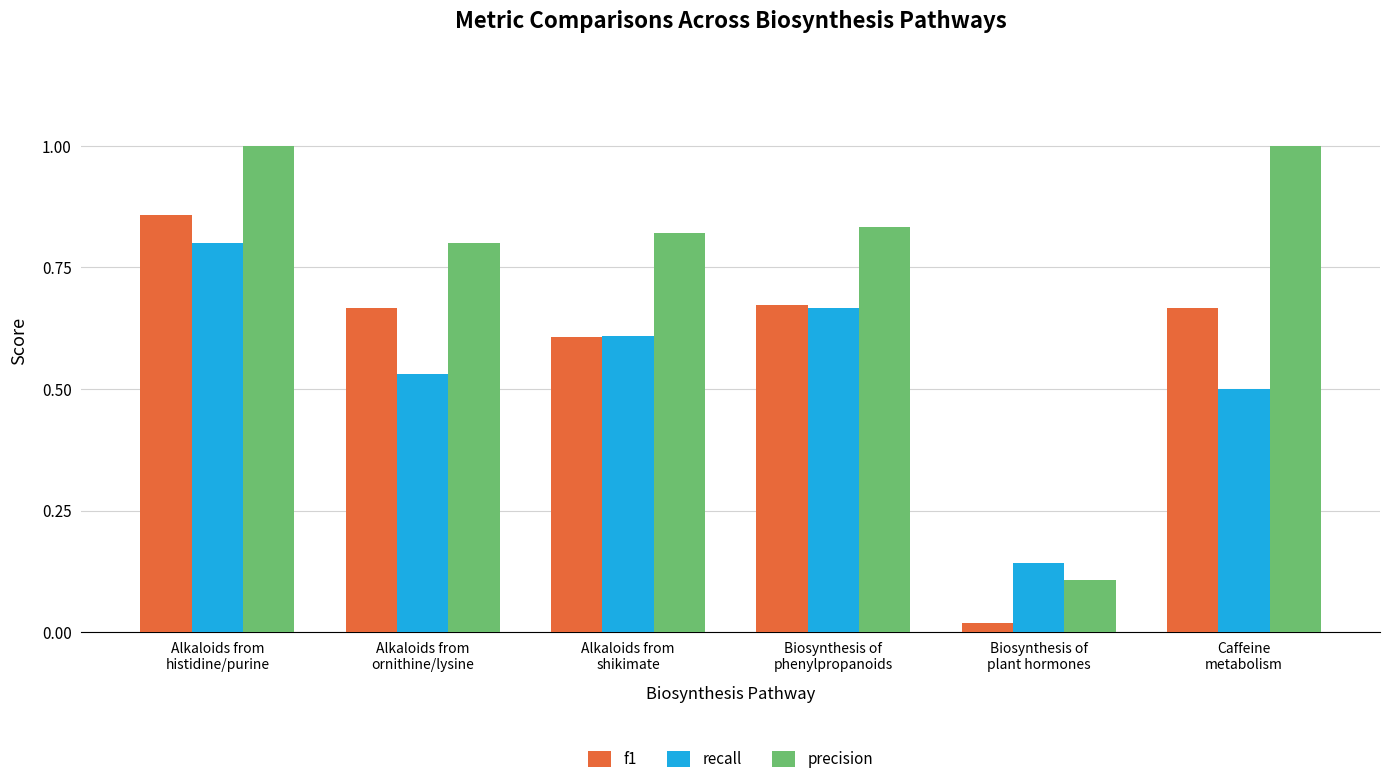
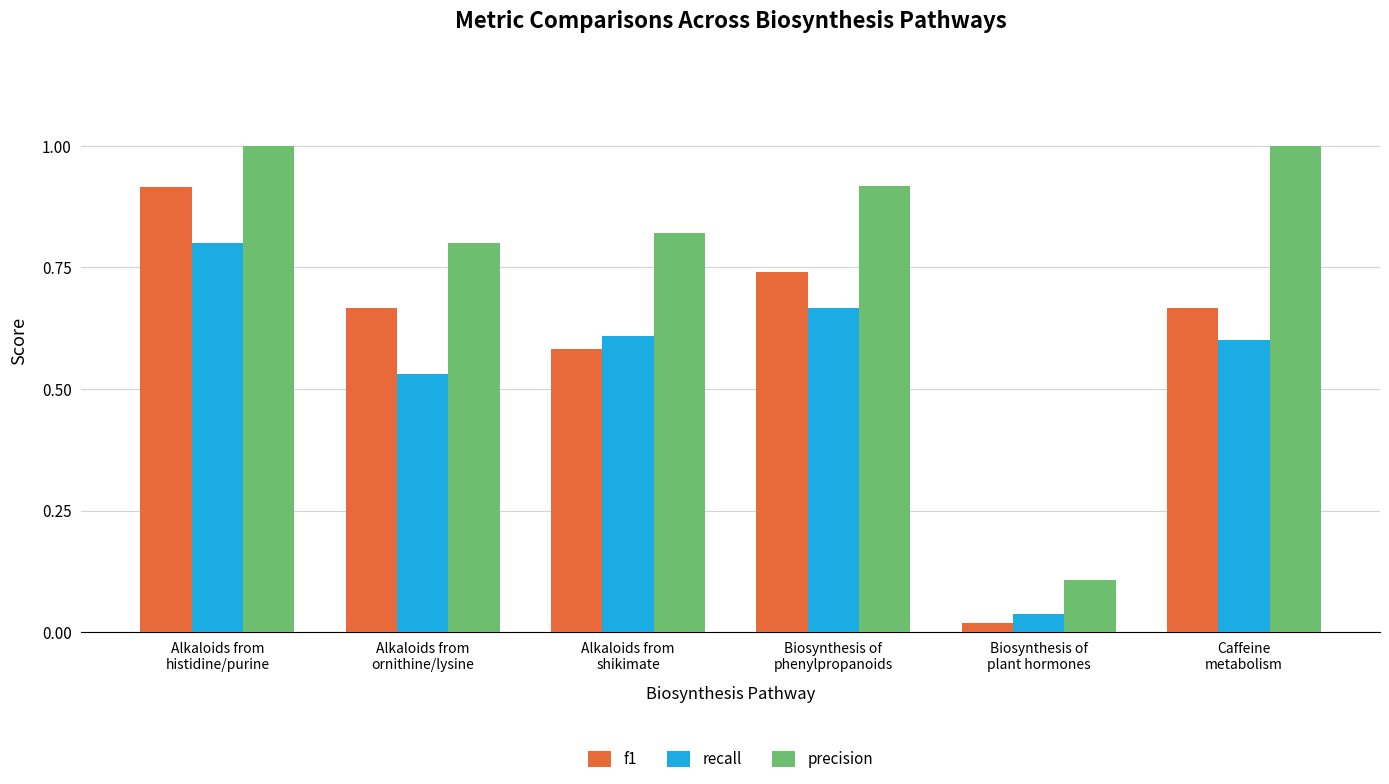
  {
    "f1": {
-     "Alkaloids from histidine/purine": 0.86,
+     "Alkaloids from histidine/purine": 0.92,
      "Alkaloids from ornithine/lysine": 0.67,
-     "Alkaloids from shikimate": 0.61,
-     "Biosynthesis of phenylpropanoids": 0.67,
+     "Alkaloids from shikimate": 0.58,
+     "Biosynthesis of phenylpropanoids": 0.74,
      "Biosynthesis of plant hormones": 0.02,
      "Caffeine metabolism": 0.67
    },
    "recall": {
      "Alkaloids from histidine/purine": 0.80,
      "Alkaloids from ornithine/lysine": 0.53,
      "Alkaloids from shikimate": 0.61,
      "Biosynthesis of phenylpropanoids": 0.67,
-     "Biosynthesis of plant hormones": 0.14,
-     "Caffeine metabolism": 0.5
+     "Biosynthesis of plant hormones": 0.04,
+     "Caffeine metabolism": 0.6
    },
    "precision": {
      "Alkaloids from histidine/purine": 1.00,
      "Alkaloids from ornithine/lysine": 0.80,
      "Alkaloids from shikimate": 0.82,
-     "Biosynthesis of phenylpropanoids": 0.83,
+     "Biosynthesis of phenylpropanoids": 0.92,
      "Biosynthesis of plant hormones": 0.11,
      "Caffeine metabolism": 1.00
    }
  }
